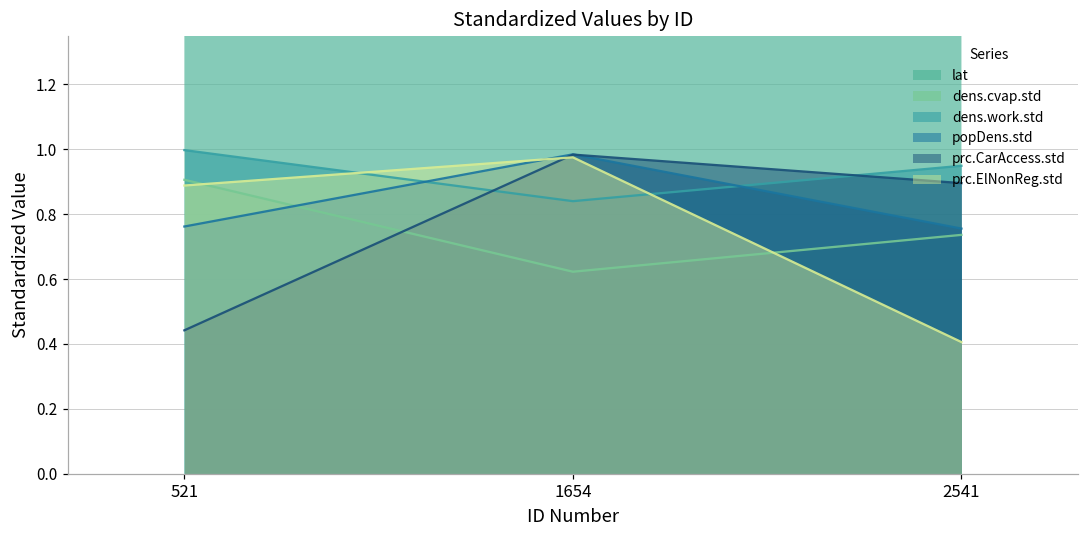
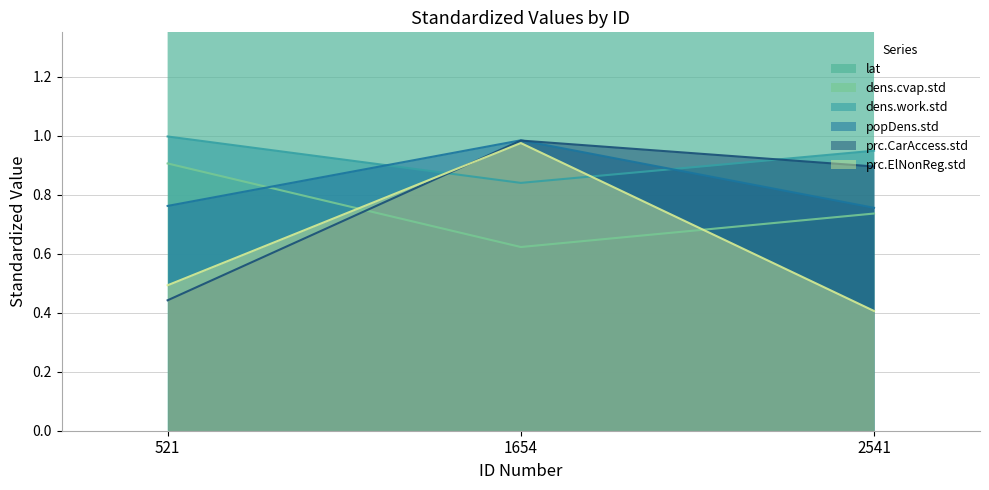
  {
    "prc.ElNonReg.std": {
-     "521": 0.89,
+     "521": 0.49,
      "1654": 0.97,
      "2541": 0.41
    }
  }
